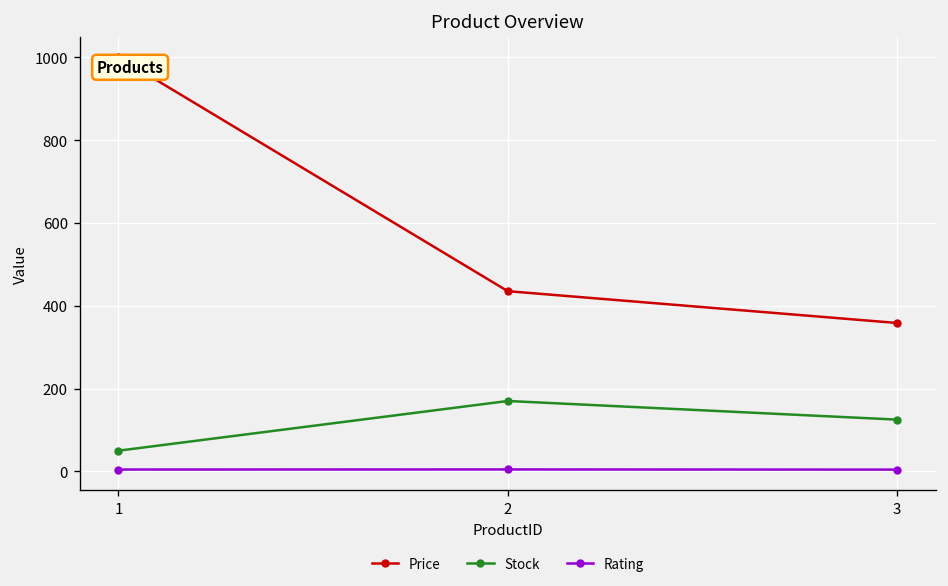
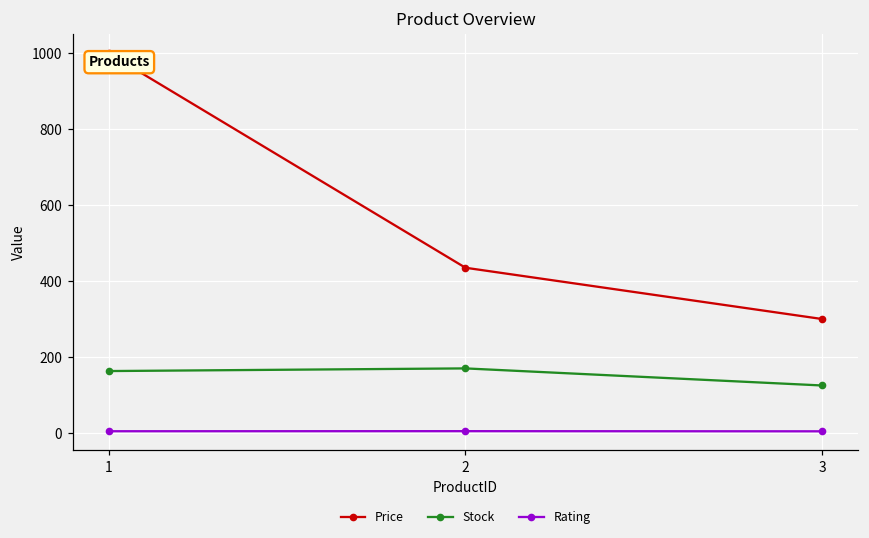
  {
    "Price": {
      "2": 440,
-     "3": 360
+     "3": 300
    },
    "Stock": {
-     "1": 50,
+     "1": 160,
      "2": 170,
      "3": 130
    },
    "Rating": {
      "1": 0,
      "2": 0,
      "3": 0
    }
  }
